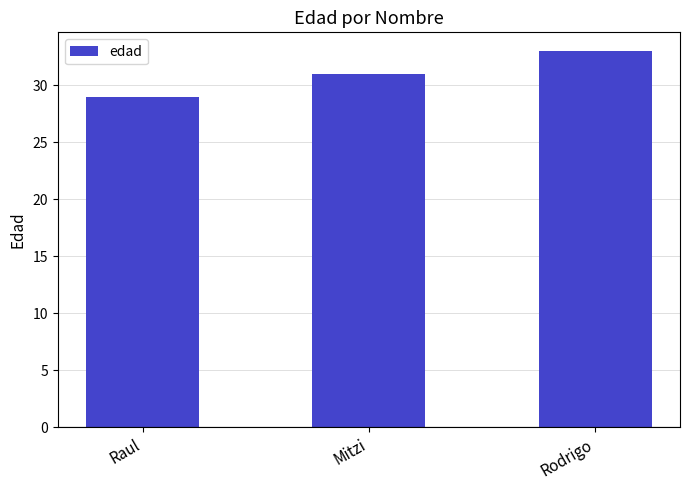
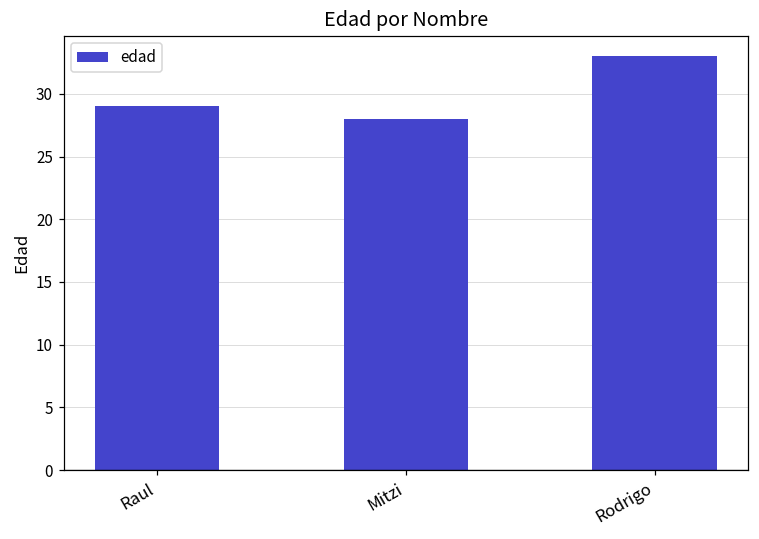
  {
    "Raul": 29,
-   "Mitzi": 31,
+   "Mitzi": 28,
    "Rodrigo": 33
  }
